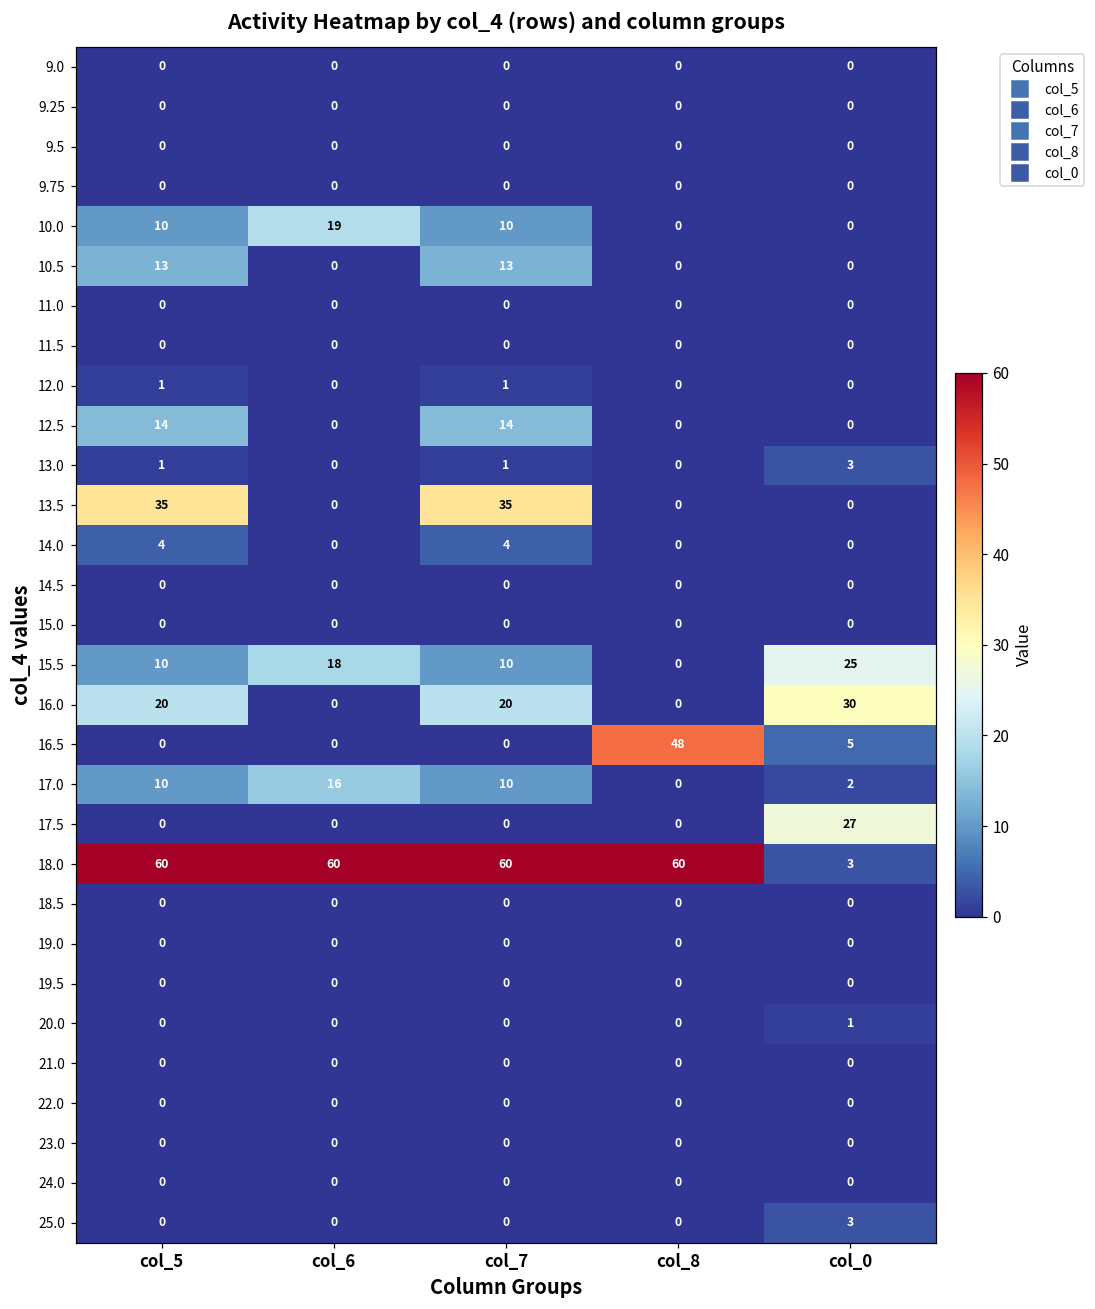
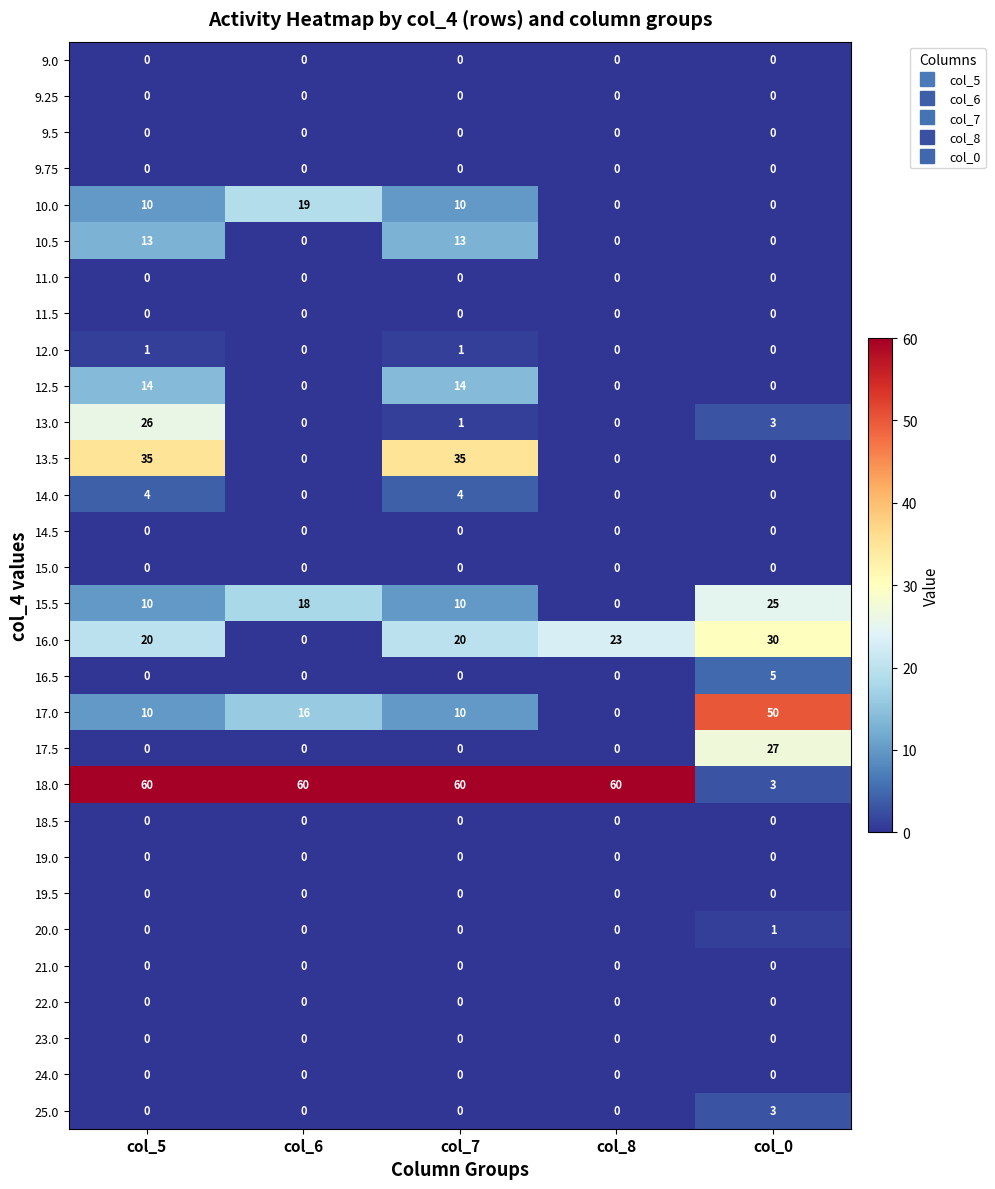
  {
    "9.0": {
      "col_5": 0,
      "col_6": 0,
      "col_7": 0,
      "col_8": 0,
      "col_0": 0
    },
    "9.25": {
      "col_5": 0,
      "col_6": 0,
      "col_7": 0,
      "col_8": 0,
      "col_0": 0
    },
    "9.5": {
      "col_5": 0,
      "col_6": 0,
      "col_7": 0,
      "col_8": 0,
      "col_0": 0
    },
    "9.75": {
      "col_5": 0,
      "col_6": 0,
      "col_7": 0,
      "col_8": 0,
      "col_0": 0
    },
    "10.0": {
      "col_5": 10,
      "col_6": 19,
      "col_7": 10,
      "col_8": 0,
      "col_0": 0
    },
    "10.5": {
      "col_5": 13,
      "col_6": 0,
      "col_7": 13,
      "col_8": 0,
      "col_0": 0
    },
    "11.0": {
      "col_5": 0,
      "col_6": 0,
      "col_7": 0,
      "col_8": 0,
      "col_0": 0
    },
    "11.5": {
      "col_5": 0,
      "col_6": 0,
      "col_7": 0,
      "col_8": 0,
      "col_0": 0
    },
    "12.0": {
      "col_5": 1,
      "col_6": 0,
      "col_7": 1,
      "col_8": 0,
      "col_0": 0
    },
    "12.5": {
      "col_5": 14,
      "col_6": 0,
      "col_7": 14,
      "col_8": 0,
      "col_0": 0
    },
    "13.0": {
-     "col_5": 1,
+     "col_5": 26,
      "col_6": 0,
      "col_7": 1,
      "col_8": 0,
      "col_0": 3
    },
    "13.5": {
      "col_5": 35,
      "col_6": 0,
      "col_7": 35,
      "col_8": 0,
      "col_0": 0
    },
    "14.0": {
      "col_5": 4,
      "col_6": 0,
      "col_7": 4,
      "col_8": 0,
      "col_0": 0
    },
    "14.5": {
      "col_5": 0,
      "col_6": 0,
      "col_7": 0,
      "col_8": 0,
      "col_0": 0
    },
    "15.0": {
      "col_5": 0,
      "col_6": 0,
      "col_7": 0,
      "col_8": 0,
      "col_0": 0
    },
    "15.5": {
      "col_5": 10,
      "col_6": 18,
      "col_7": 10,
      "col_8": 0,
      "col_0": 25
    },
    "16.0": {
      "col_5": 20,
      "col_6": 0,
      "col_7": 20,
-     "col_8": 0,
+     "col_8": 23,
      "col_0": 30
    },
    "16.5": {
      "col_5": 0,
      "col_6": 0,
      "col_7": 0,
-     "col_8": 48,
+     "col_8": 0,
      "col_0": 5
    },
    "17.0": {
      "col_5": 10,
      "col_6": 16,
      "col_7": 10,
      "col_8": 0,
-     "col_0": 2
+     "col_0": 50
    },
    "17.5": {
      "col_5": 0,
      "col_6": 0,
      "col_7": 0,
      "col_8": 0,
      "col_0": 27
    },
    "18.0": {
      "col_5": 60,
      "col_6": 60,
      "col_7": 60,
      "col_8": 60,
      "col_0": 3
    },
    "18.5": {
      "col_5": 0,
      "col_6": 0,
      "col_7": 0,
      "col_8": 0,
      "col_0": 0
    },
    "19.0": {
      "col_5": 0,
      "col_6": 0,
      "col_7": 0,
      "col_8": 0,
      "col_0": 0
    },
    "19.5": {
      "col_5": 0,
      "col_6": 0,
      "col_7": 0,
      "col_8": 0,
      "col_0": 0
    },
    "20.0": {
      "col_5": 0,
      "col_6": 0,
      "col_7": 0,
      "col_8": 0,
      "col_0": 1
    },
    "21.0": {
      "col_5": 0,
      "col_6": 0,
      "col_7": 0,
      "col_8": 0,
      "col_0": 0
    },
    "22.0": {
      "col_5": 0,
      "col_6": 0,
      "col_7": 0,
      "col_8": 0,
      "col_0": 0
    },
    "23.0": {
      "col_5": 0,
      "col_6": 0,
      "col_7": 0,
      "col_8": 0,
      "col_0": 0
    },
    "24.0": {
      "col_5": 0,
      "col_6": 0,
      "col_7": 0,
      "col_8": 0,
      "col_0": 0
    },
    "25.0": {
      "col_5": 0,
      "col_6": 0,
      "col_7": 0,
      "col_8": 0,
      "col_0": 3
    }
  }
